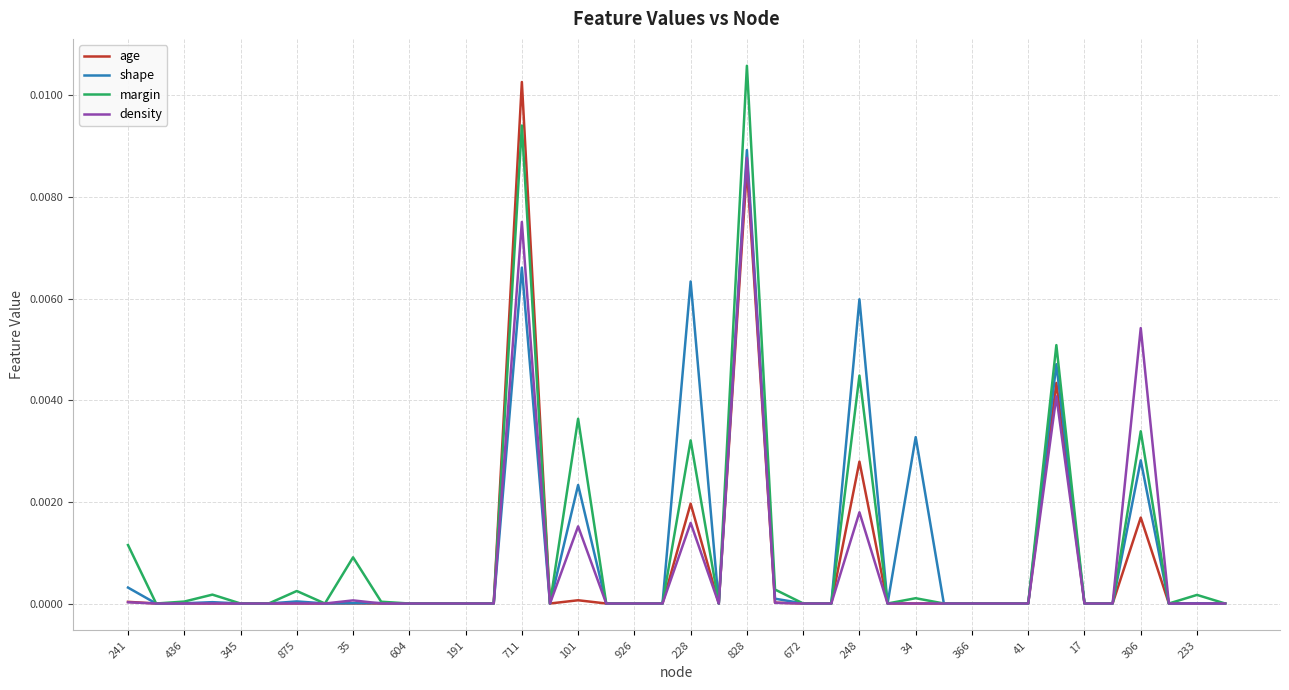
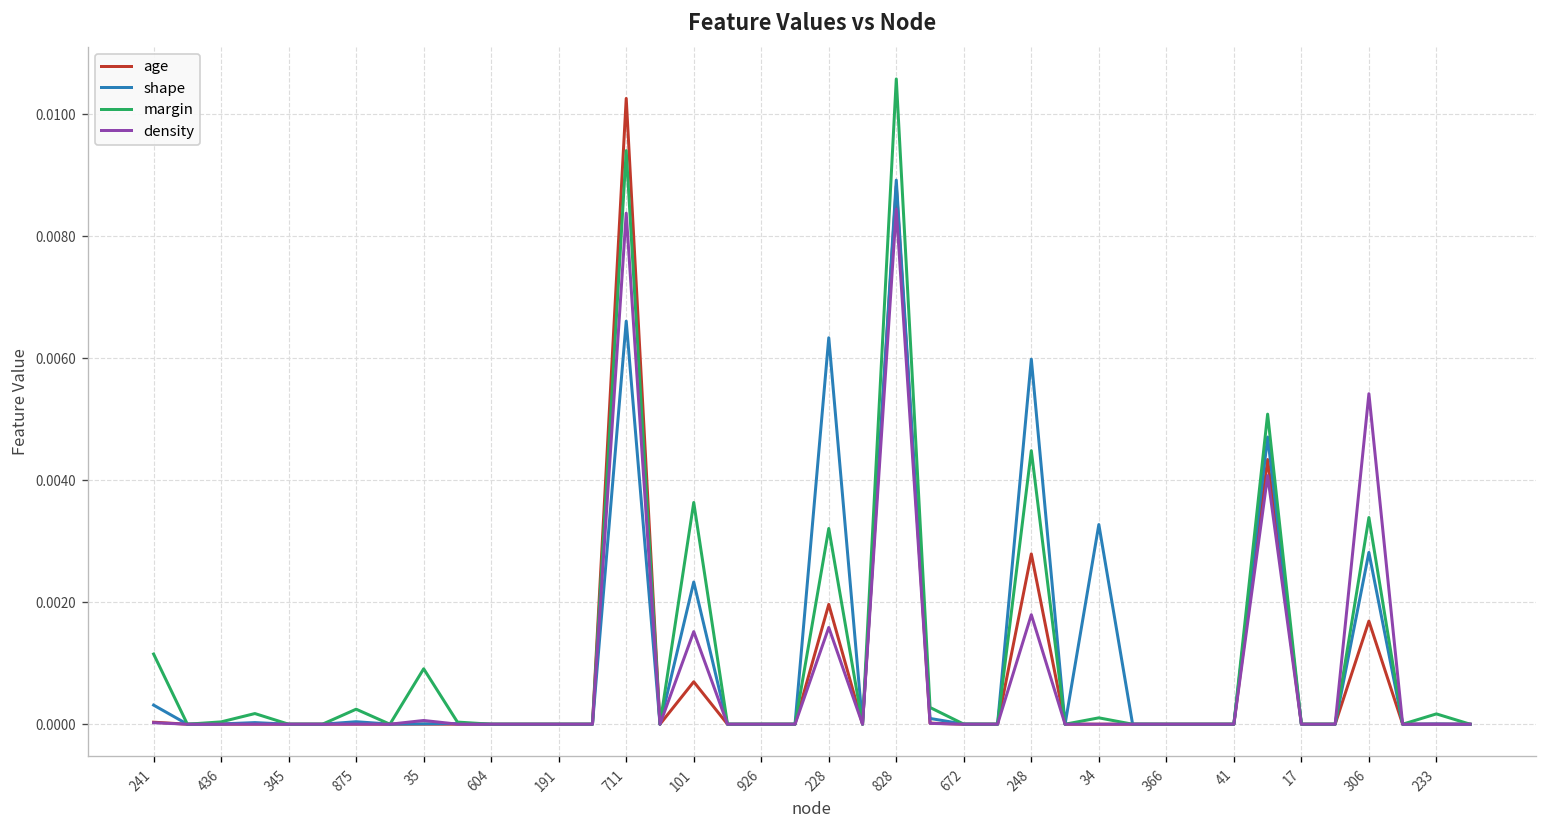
  {
    "age": {
      "711": 0.0103,
-     "101": 0.0001,
+     "101": 0.0007,
      "228": 0.0020,
-     "828": 0.0086,
+     "828": 0.0088,
      "248": 0.0028,
      "306": 0.0017
    },
    "shape": {
      "241": 0.0003,
      "711": 0.0066,
      "101": 0.0023,
      "228": 0.0063,
      "828": 0.0089,
      "248": 0.0060,
      "34": 0.0033,
      "306": 0.0028
    },
    "margin": {
      "241": 0.0012,
      "875": 0.0002,
      "711": 0.0094,
      "101": 0.0036,
      "228": 0.0032,
      "828": 0.0106,
      "248": 0.0045,
      "34": 0.0001,
      "306": 0.0034,
      "233": 0.0002
    },
    "density": {
-     "711": 0.0075,
+     "711": 0.0084,
      "101": 0.0015,
      "228": 0.0016,
-     "828": 0.0088,
+     "828": 0.0084,
      "248": 0.0018,
      "306": 0.0054
    }
  }
